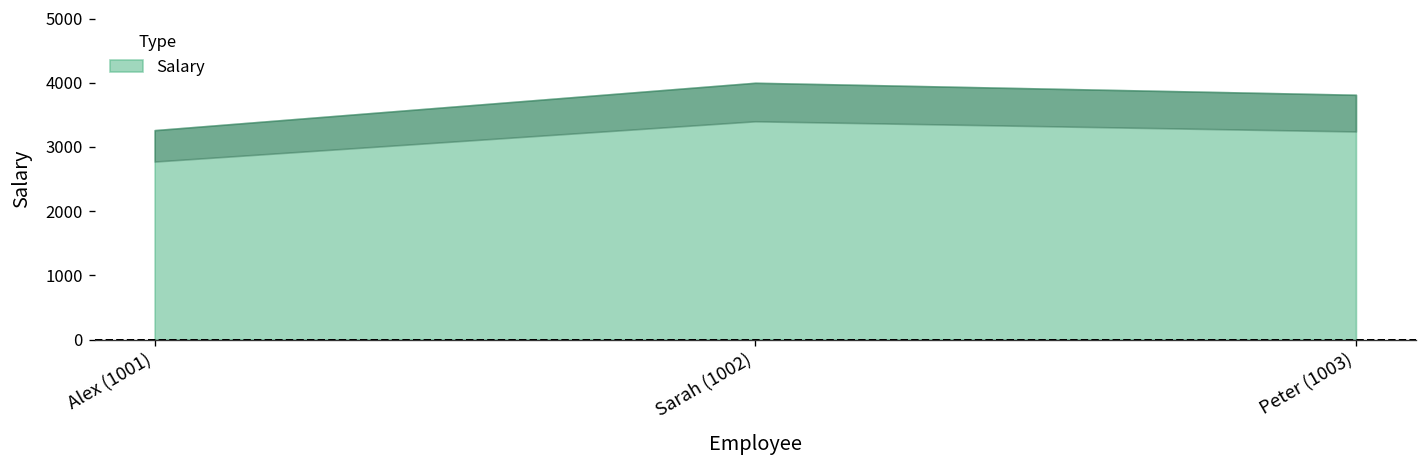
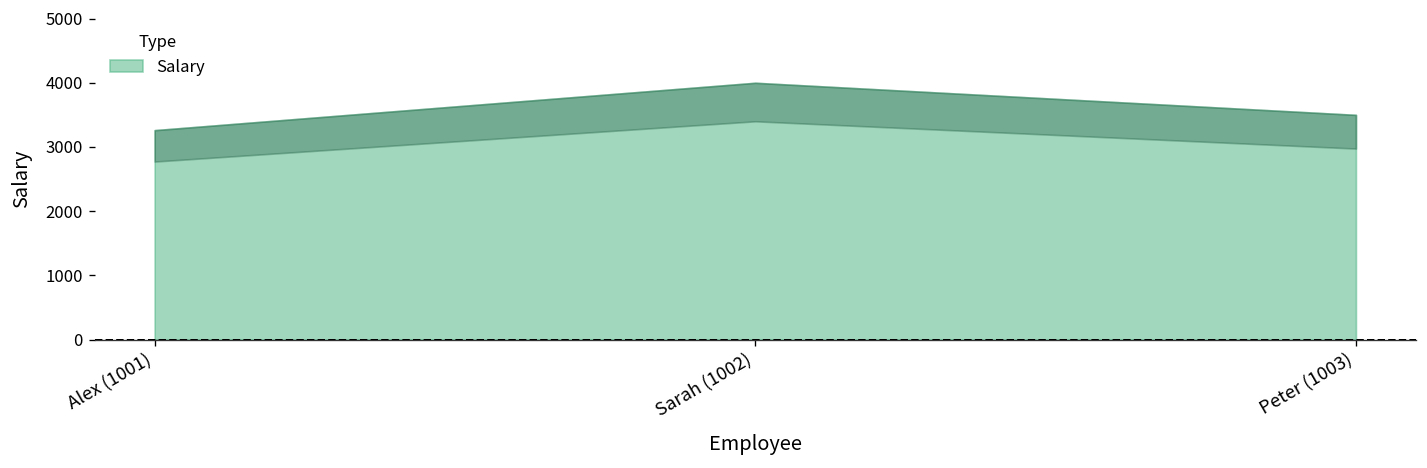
  {
    "Alex (1001)": 3300,
    "Sarah (1002)": 4000,
-   "Peter (1003)": 3800
+   "Peter (1003)": 3500
  }
